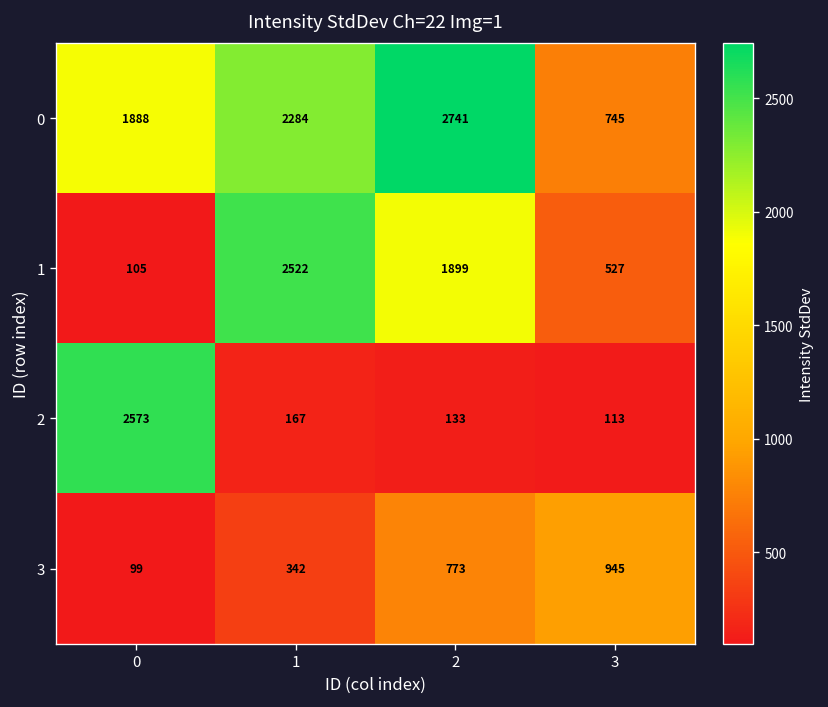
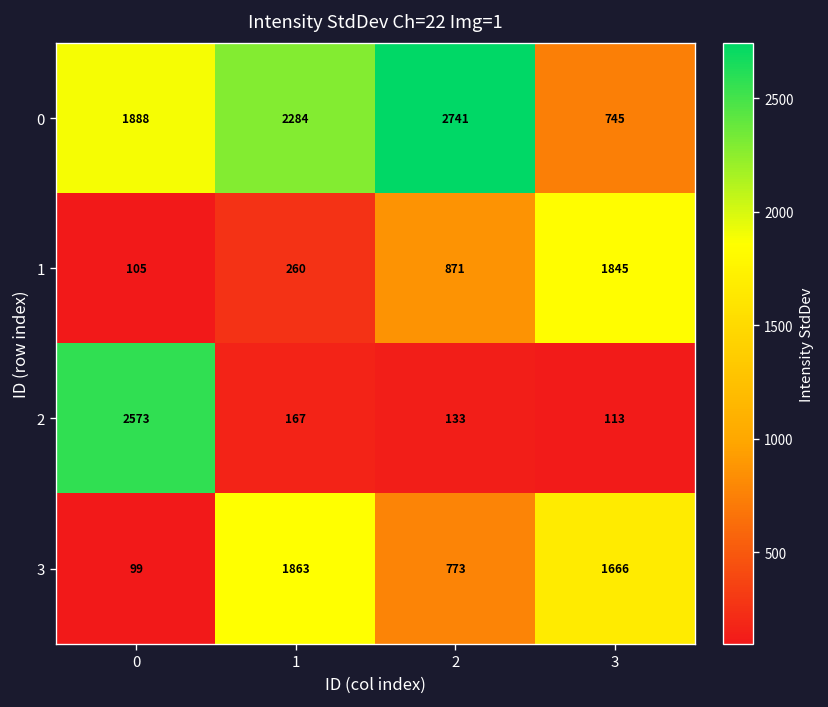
  {
    "0": {
      "0": 1888,
      "1": 2284,
      "2": 2741,
      "3": 745
    },
    "1": {
      "0": 105,
-     "1": 2522,
-     "2": 1899,
-     "3": 527
+     "1": 260,
+     "2": 871,
+     "3": 1845
    },
    "2": {
      "0": 2573,
      "1": 167,
      "2": 133,
      "3": 113
    },
    "3": {
      "0": 99,
-     "1": 342,
+     "1": 1863,
      "2": 773,
-     "3": 945
+     "3": 1666
    }
  }
